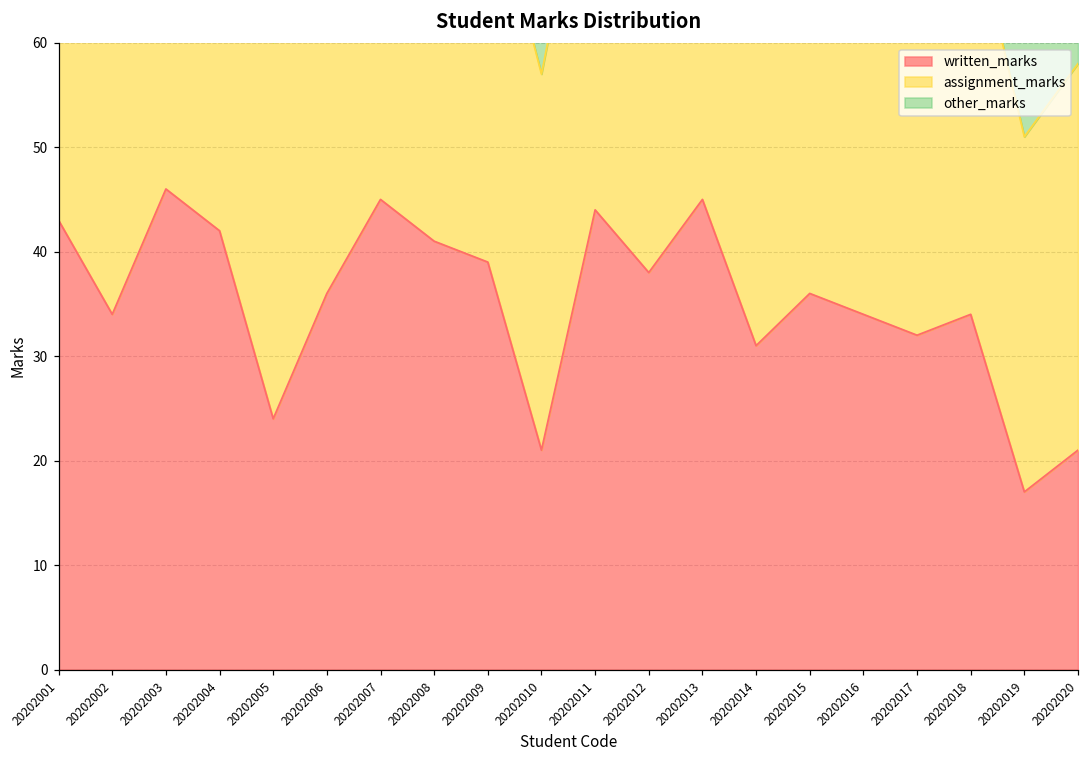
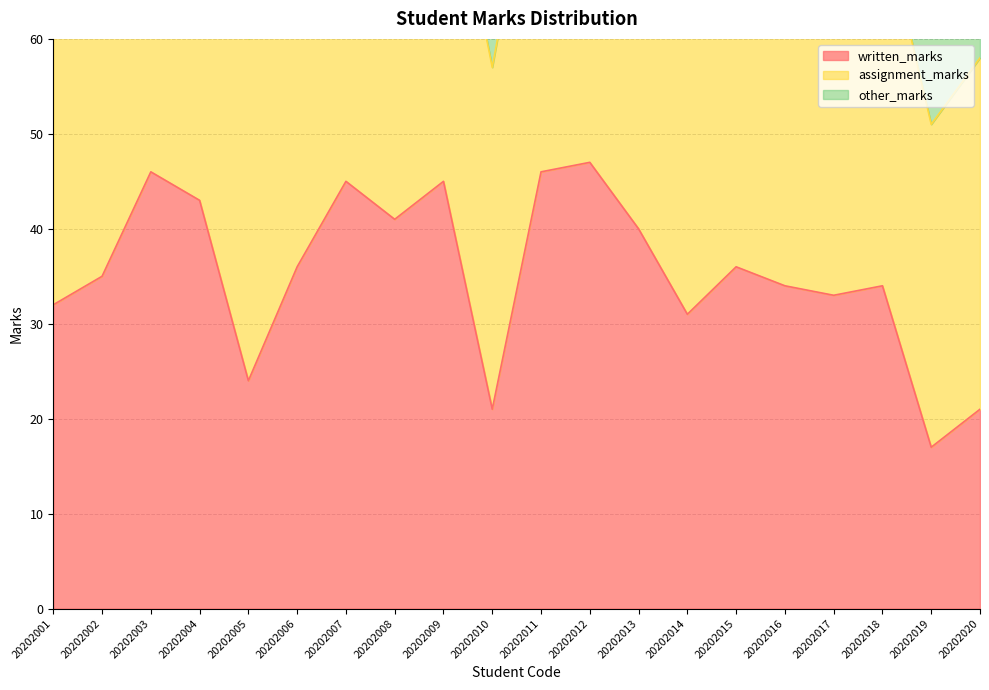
  {
    "written_marks": {
-     "20202001": 43,
-     "20202002": 34,
+     "20202001": 32,
+     "20202002": 35,
      "20202003": 46,
-     "20202004": 42,
+     "20202004": 43,
      "20202005": 24,
      "20202006": 36,
      "20202007": 45,
      "20202008": 41,
-     "20202009": 39,
+     "20202009": 45,
      "20202010": 21,
-     "20202011": 44,
-     "20202012": 38,
-     "20202013": 45,
+     "20202011": 46,
+     "20202012": 47,
+     "20202013": 40,
      "20202014": 31,
      "20202015": 36,
      "20202016": 34,
-     "20202017": 32,
+     "20202017": 33,
      "20202018": 34,
      "20202019": 17,
      "20202020": 21
    },
    "assignment_marks": {
      "20202005": 36,
      "20202010": 36,
      "20202019": 34,
      "20202020": 37
    }
  }
